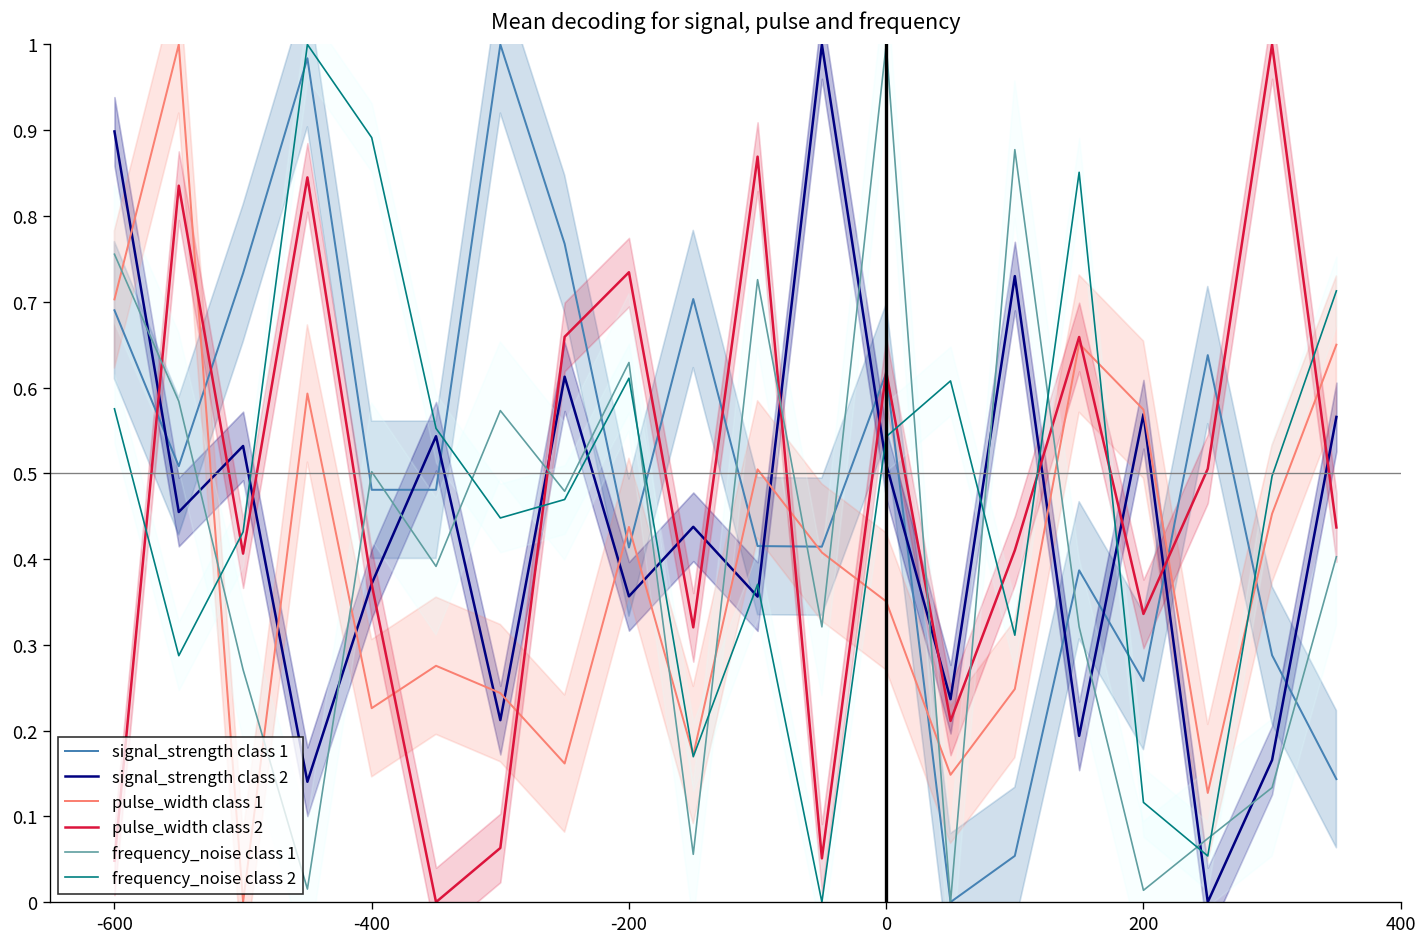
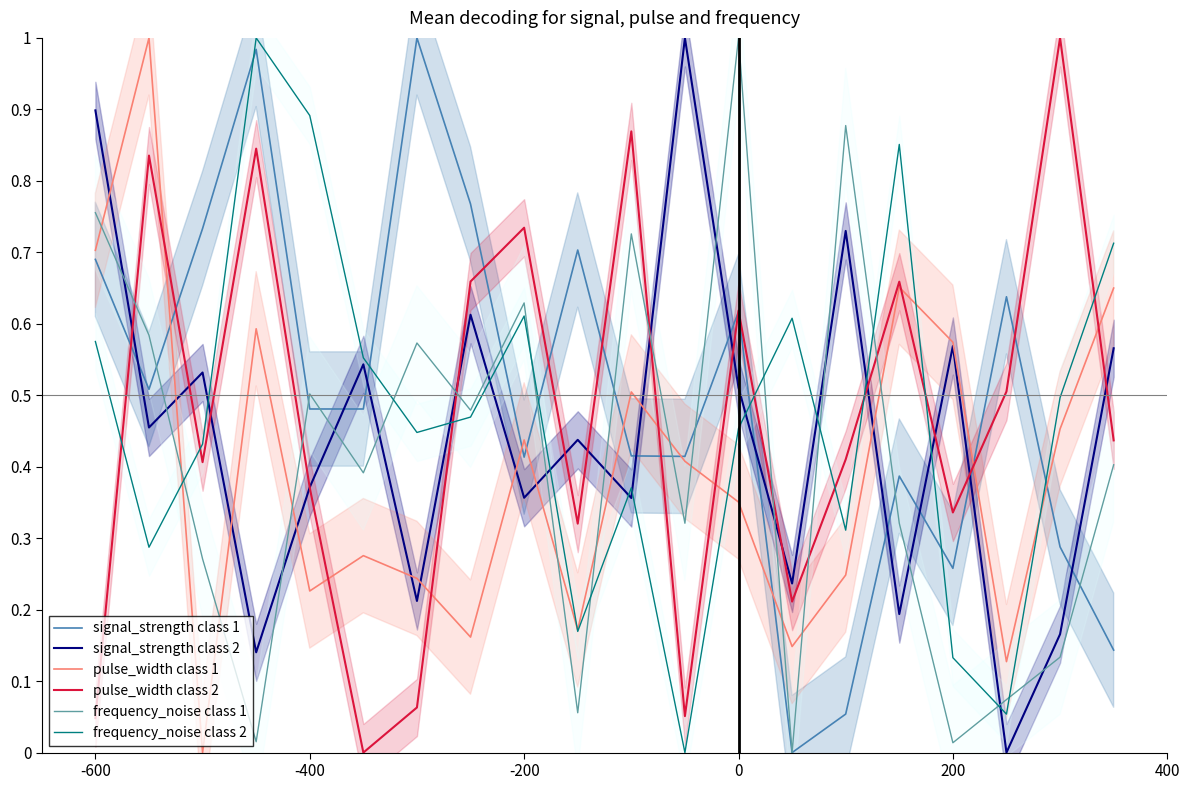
  {
    "frequency_noise class 2": {
      "-600": 0.58,
      "-400": 0.89,
      "-200": 0.61,
-     "0": 0.54,
-     "200": 0.12
+     "0": 0.45,
+     "200": 0.13
    }
  }
